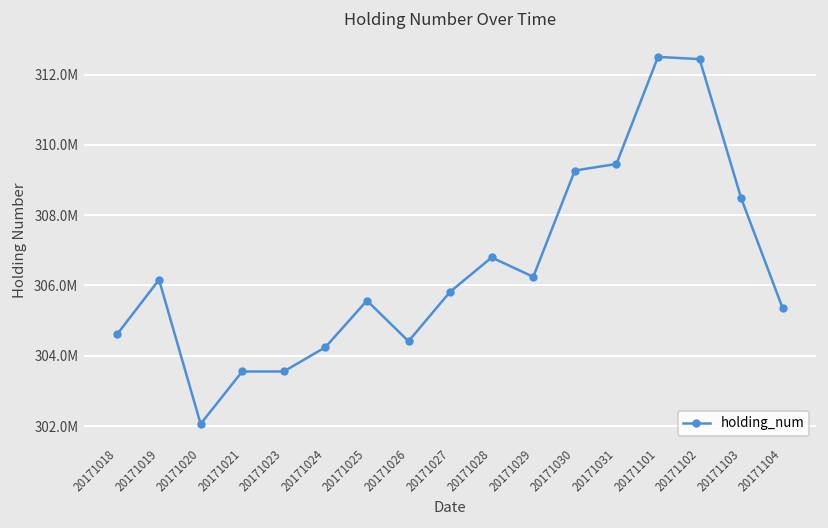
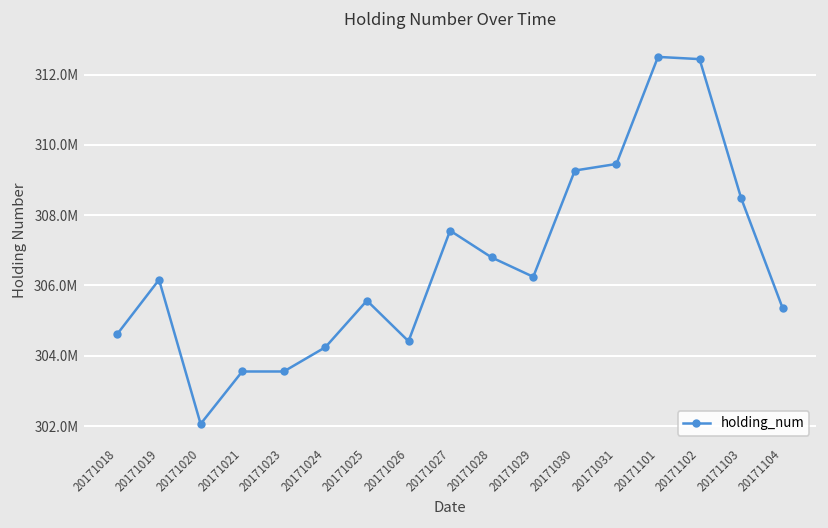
  {
    "20171018": 304600000,
    "20171019": 306200000,
    "20171020": 302100000,
    "20171021": 303600000,
    "20171023": 303600000,
    "20171024": 304200000,
    "20171025": 305600000,
    "20171026": 304400000,
-   "20171027": 305800000,
+   "20171027": 307600000,
    "20171028": 306800000,
    "20171029": 306200000,
    "20171030": 309300000,
    "20171031": 309500000,
    "20171101": 312500000,
    "20171102": 312400000,
    "20171103": 308500000,
    "20171104": 305300000
  }
